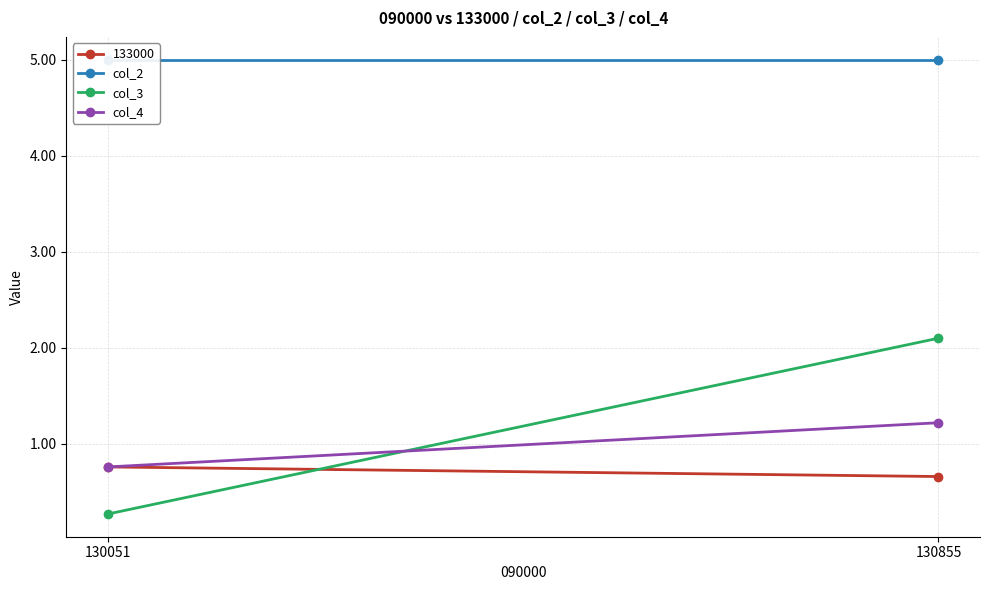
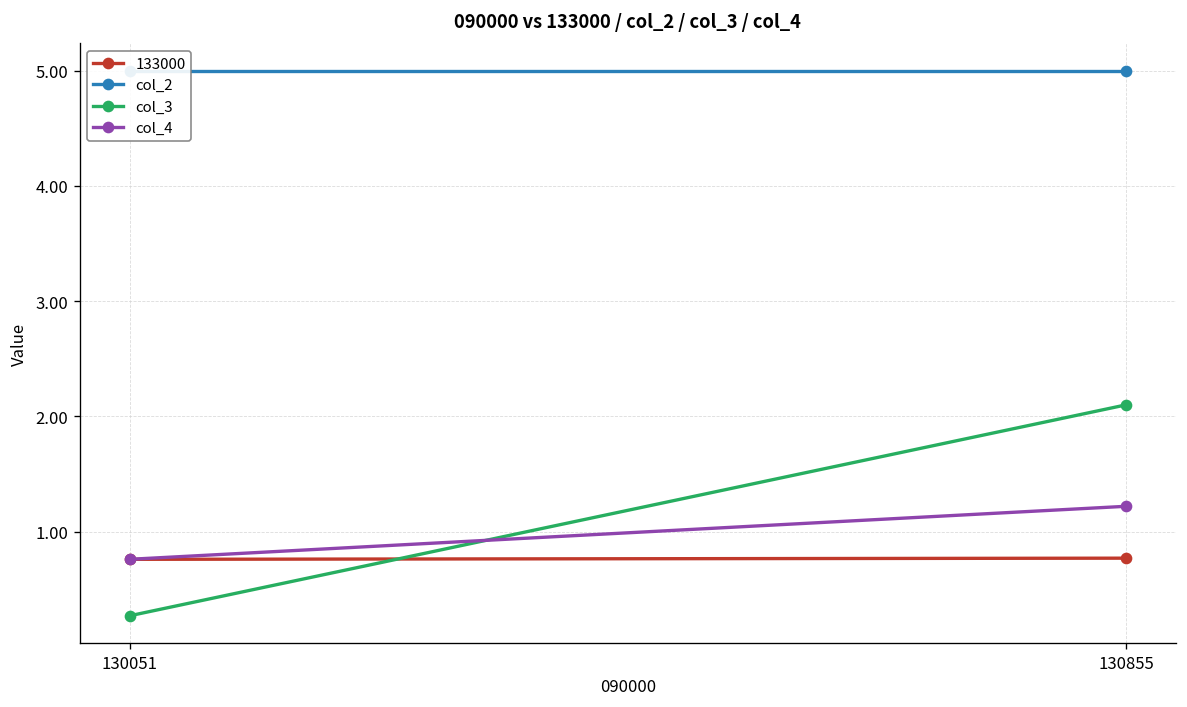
  {
    "133000": {
-     "130855": 0.7
+     "130855": 0.8
    },
    "col_2": {
      "130855": 5.0
    },
    "col_3": {
      "130051": 0.3,
      "130855": 2.1
    },
    "col_4": {
      "130855": 1.2
    }
  }
